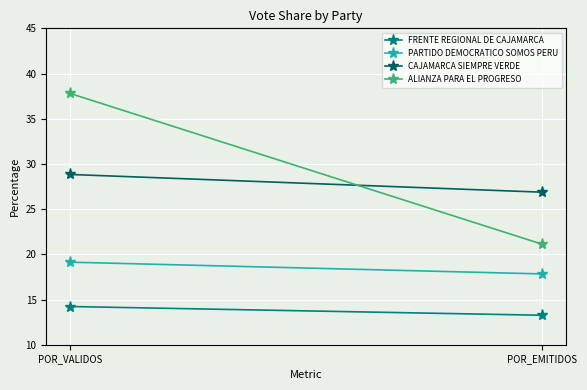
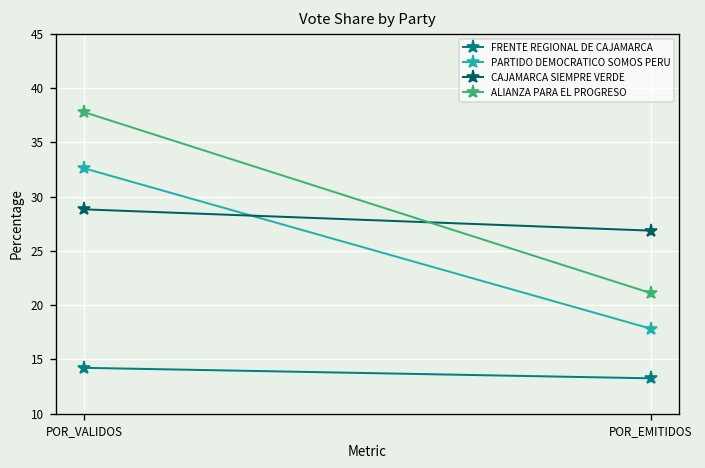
  {
    "PARTIDO DEMOCRATICO SOMOS PERU": {
-     "POR_VALIDOS": 19,
+     "POR_VALIDOS": 33,
      "POR_EMITIDOS": 18
    },
    "ALIANZA PARA EL PROGRESO": {
      "POR_VALIDOS": 38,
      "POR_EMITIDOS": 21
    }
  }
